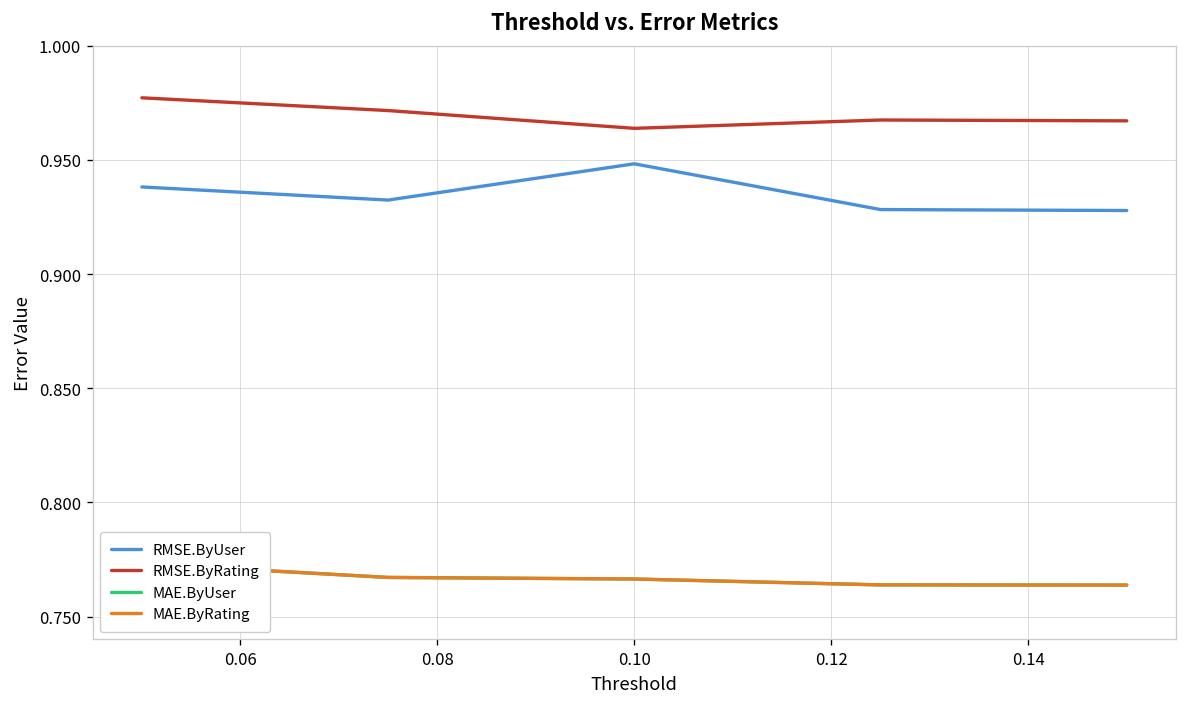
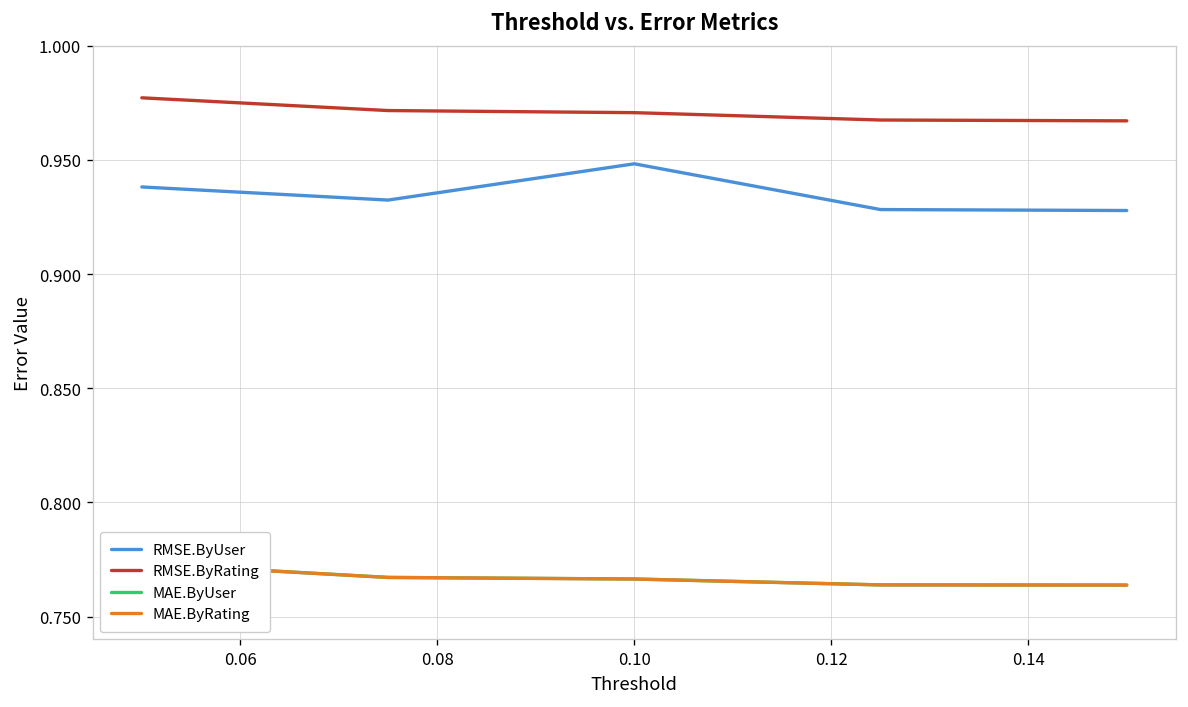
  {
    "RMSE.ByUser": {
      "0.10": 0.948
    },
    "RMSE.ByRating": {
-     "0.10": 0.964
+     "0.10": 0.971
    },
    "MAE.ByRating": {
      "0.10": 0.766
    }
  }
